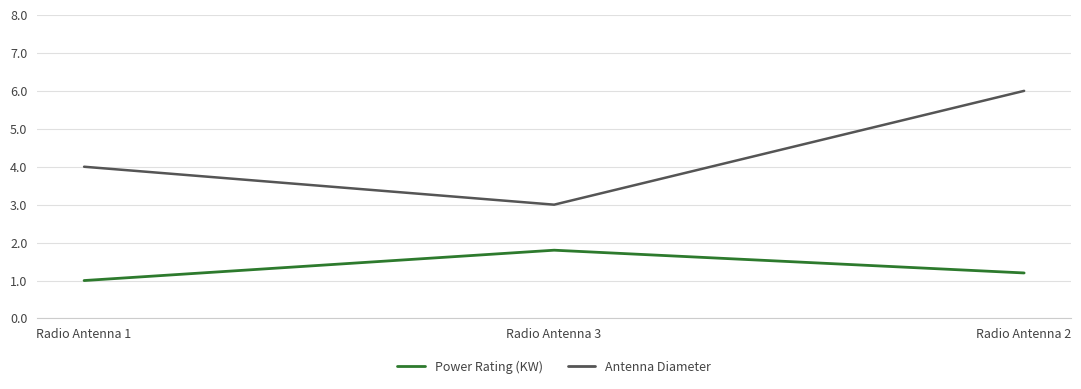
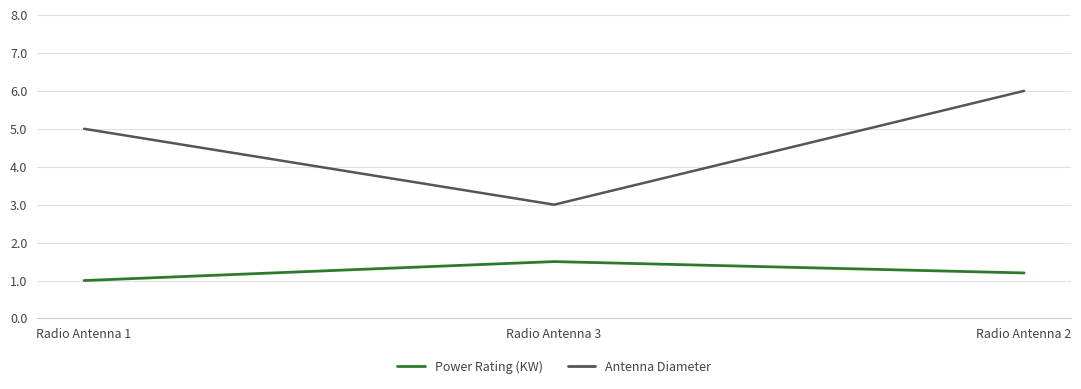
  {
    "Power Rating (KW)": {
      "Radio Antenna 1": 1.0,
-     "Radio Antenna 3": 1.8,
+     "Radio Antenna 3": 1.5,
      "Radio Antenna 2": 1.2
    },
    "Antenna Diameter": {
-     "Radio Antenna 1": 4,
+     "Radio Antenna 1": 5,
      "Radio Antenna 3": 3,
      "Radio Antenna 2": 6
    }
  }
